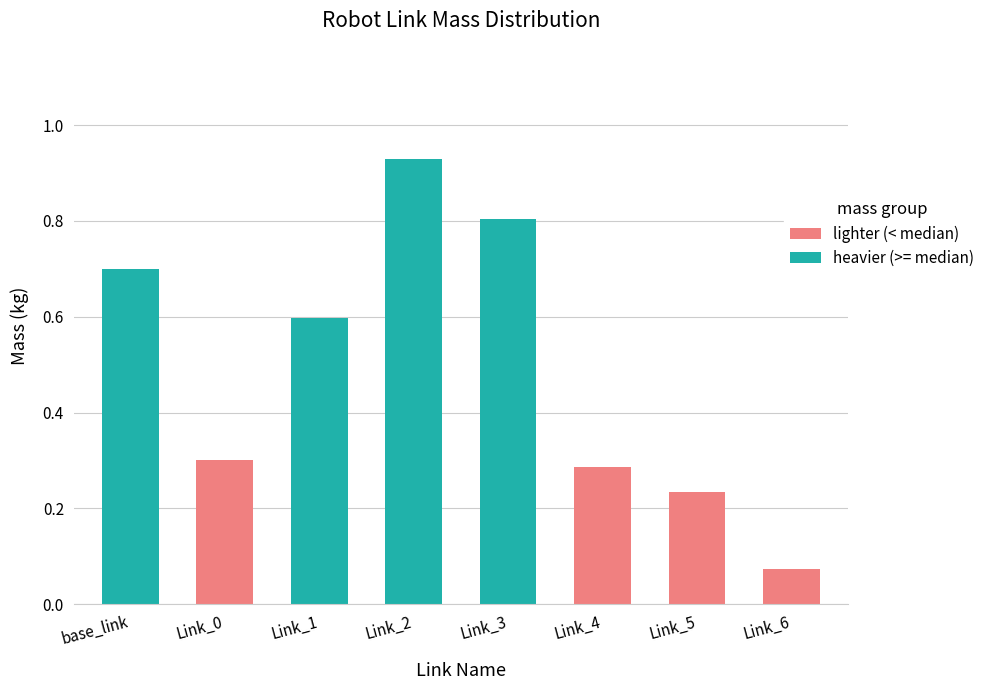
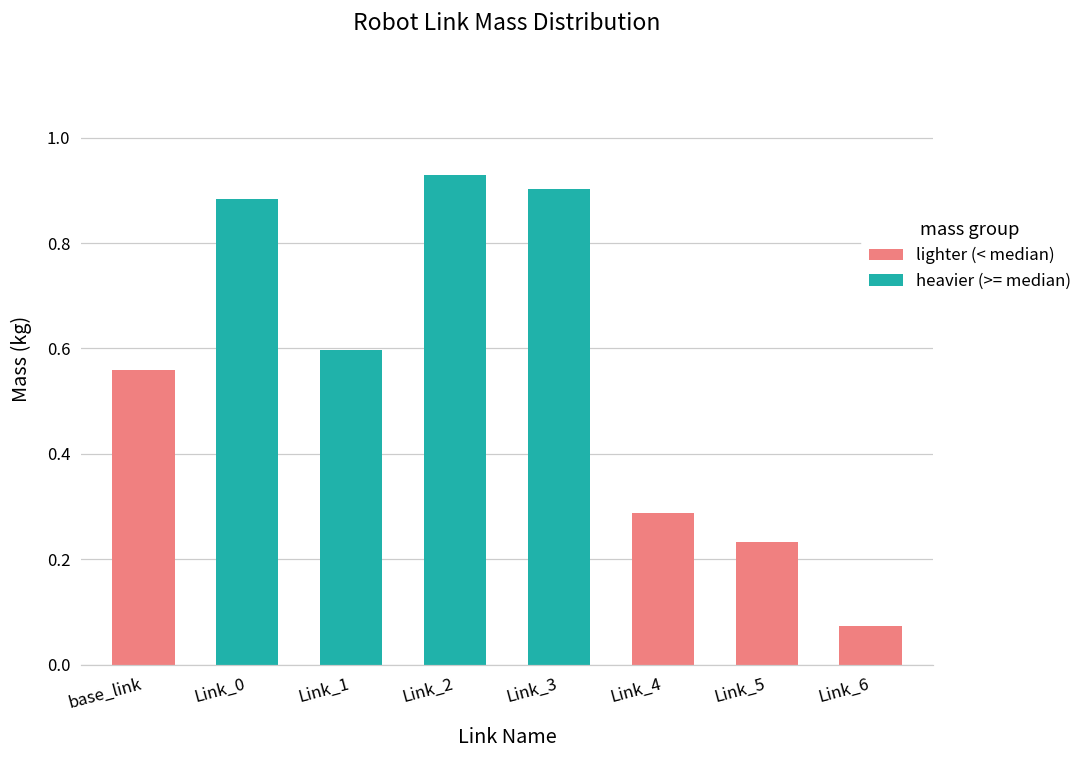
  {
-   "base_link": 0.70,
-   "Link_0": 0.30,
+   "base_link": 0.56,
+   "Link_0": 0.88,
    "Link_1": 0.60,
    "Link_2": 0.93,
-   "Link_3": 0.80,
+   "Link_3": 0.90,
    "Link_4": 0.29,
    "Link_5": 0.23,
    "Link_6": 0.07
  }
